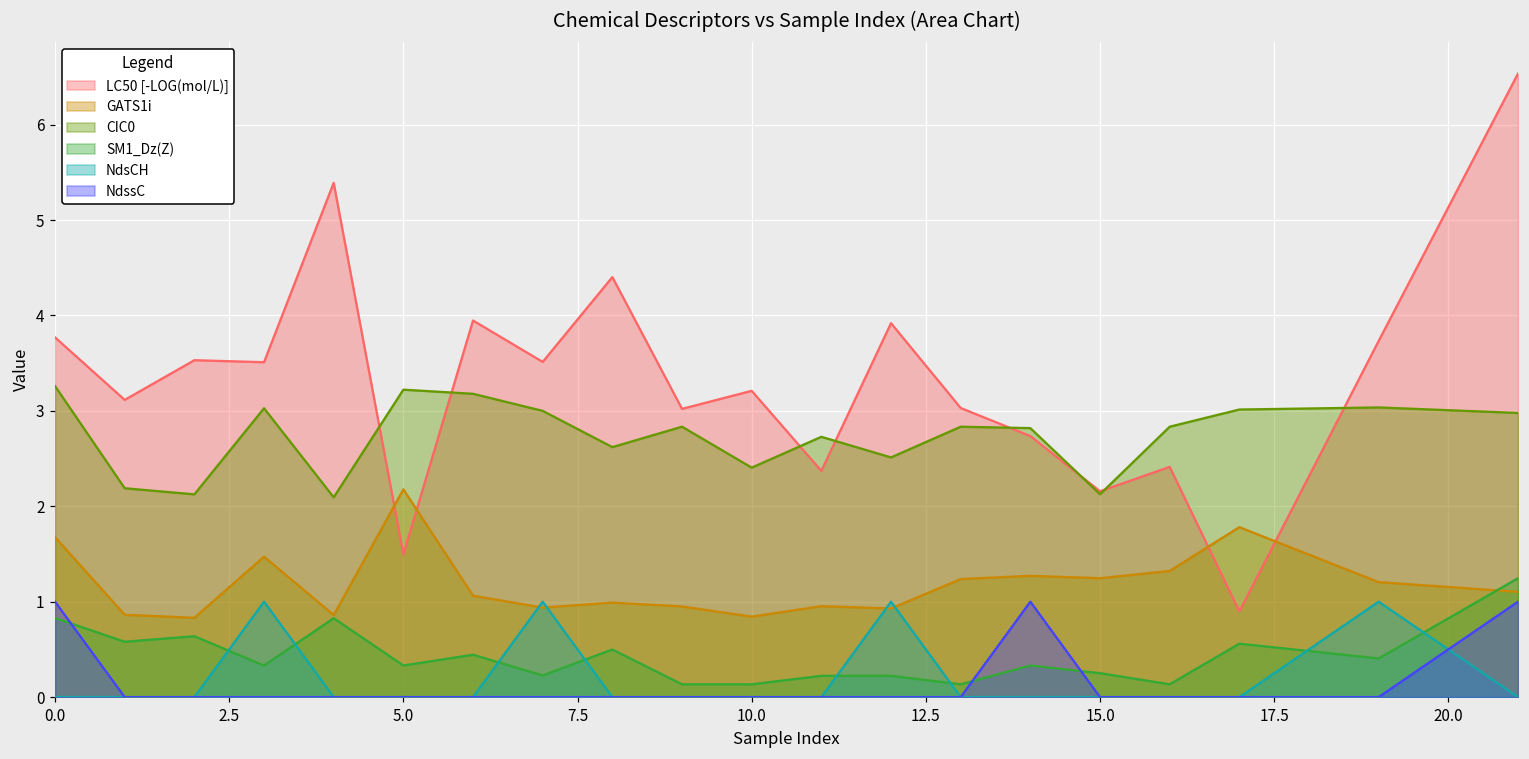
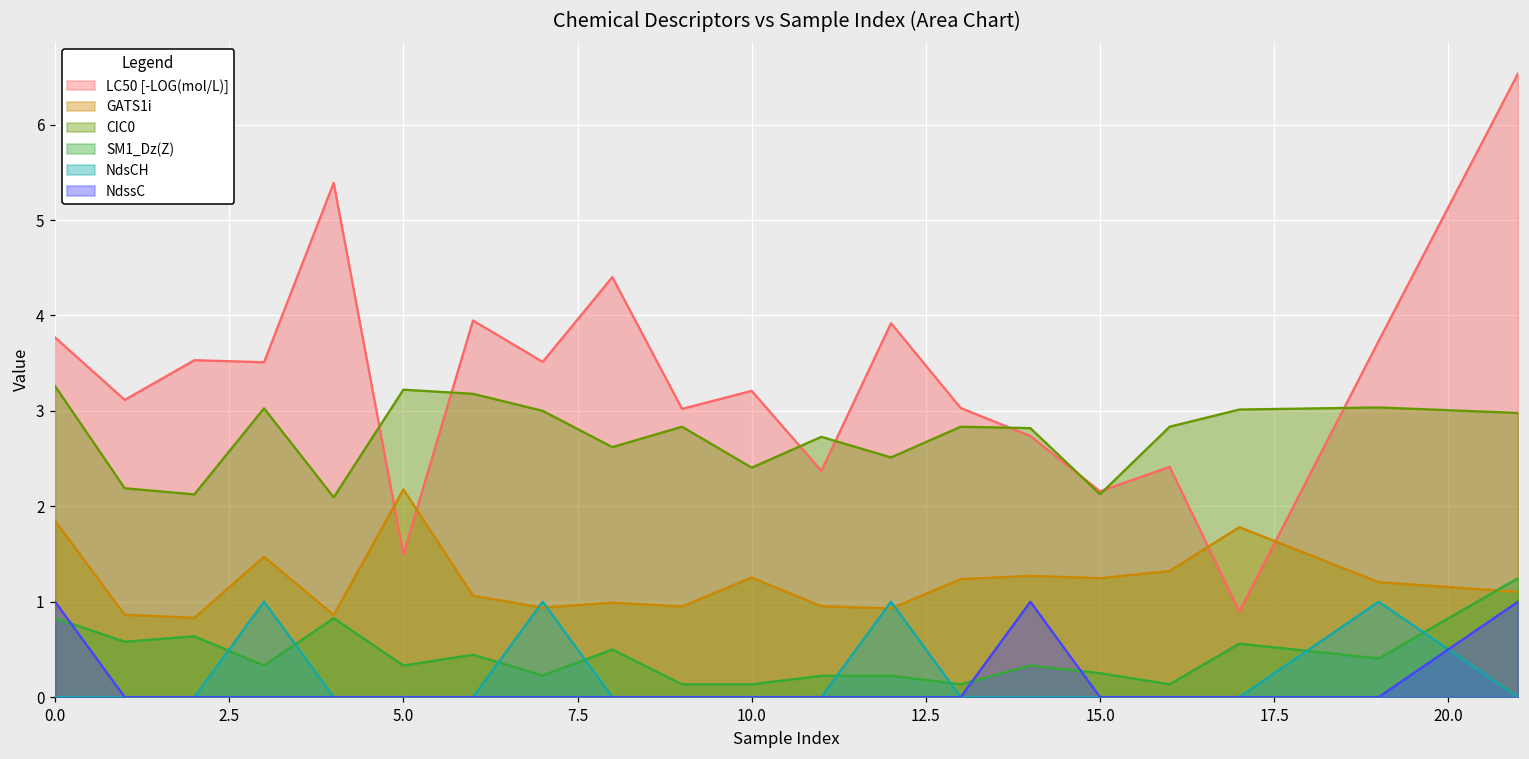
  {
    "LC50 [-LOG(mol/L)]": {
      "0.0": 3.8,
      "5.0": 1.5,
      "10.0": 3.2,
      "15.0": 2.2
    },
    "GATS1i": {
-     "0.0": 1.7,
+     "0.0": 1.8,
      "5.0": 2.2,
-     "10.0": 0.8,
+     "10.0": 1.3,
      "15.0": 1.2
    },
    "NdsCH": {
      "0.0": 0.0
    },
    "NdssC": {
      "0.0": 1.0
    }
  }
